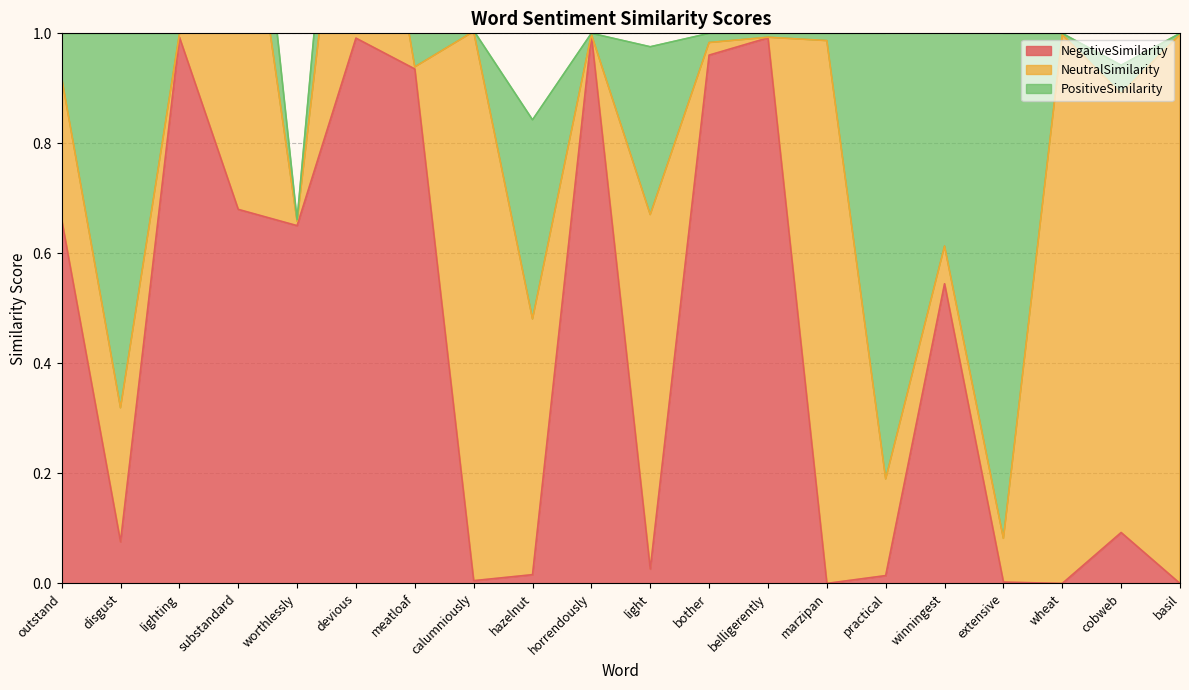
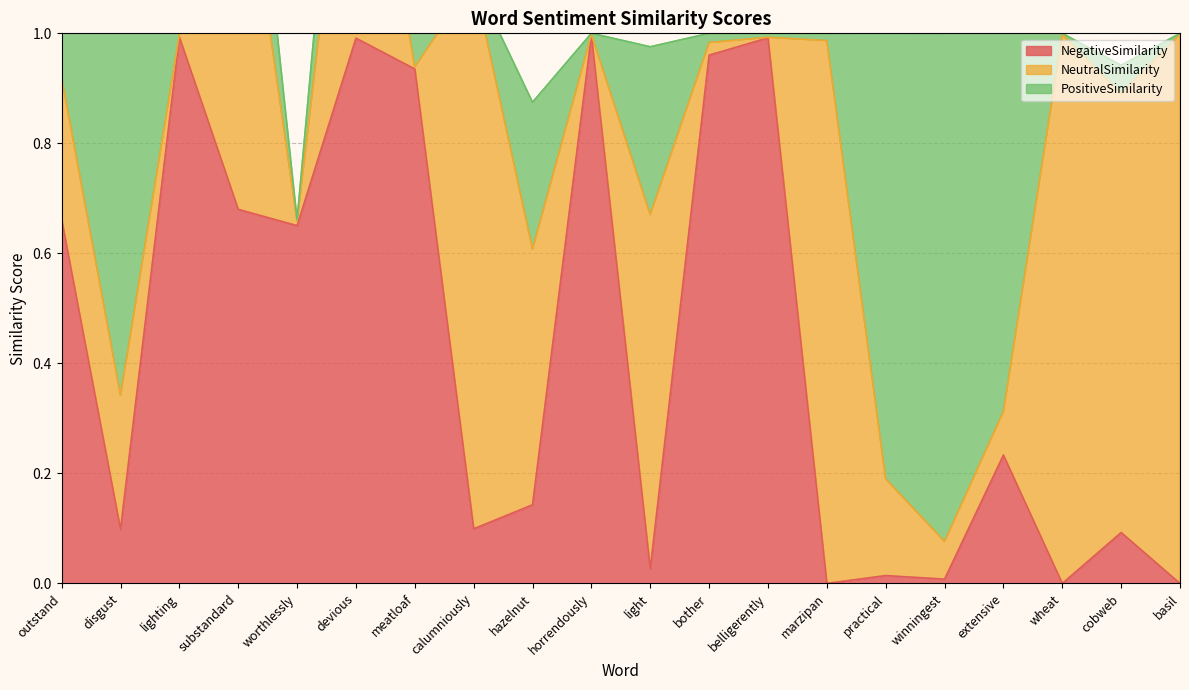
  {
    "NegativeSimilarity": {
      "outstand": 0.66,
-     "disgust": 0.08,
+     "disgust": 0.10,
      "lighting": 0.99,
      "substandard": 0.68,
      "worthlessly": 0.65,
      "devious": 0.99,
-     "calumniously": 0.01,
-     "hazelnut": 0.02,
+     "calumniously": 0.10,
+     "hazelnut": 0.14,
      "light": 0.03,
      "bother": 0.96,
      "marzipan": 0.00,
      "practical": 0.01,
-     "winningest": 0.54,
-     "extensive": 0.00,
+     "winningest": 0.01,
+     "extensive": 0.23,
      "wheat": 0.00,
      "cobweb": 0.09,
      "basil": 0.00
    },
    "NeutralSimilarity": {
      "outstand": 0.26,
      "disgust": 0.24,
      "hazelnut": 0.46,
      "light": 0.64,
      "bother": 0.02,
      "marzipan": 0.99,
      "practical": 0.18,
      "winningest": 0.07,
      "extensive": 0.08
    },
    "PositiveSimilarity": {
      "outstand": 0.08,
      "meatloaf": 0.06,
-     "hazelnut": 0.36,
+     "hazelnut": 0.27,
      "light": 0.31,
      "bother": 0.02,
      "belligerently": 0.01,
      "marzipan": 0.01,
      "practical": 0.81
    }
  }
